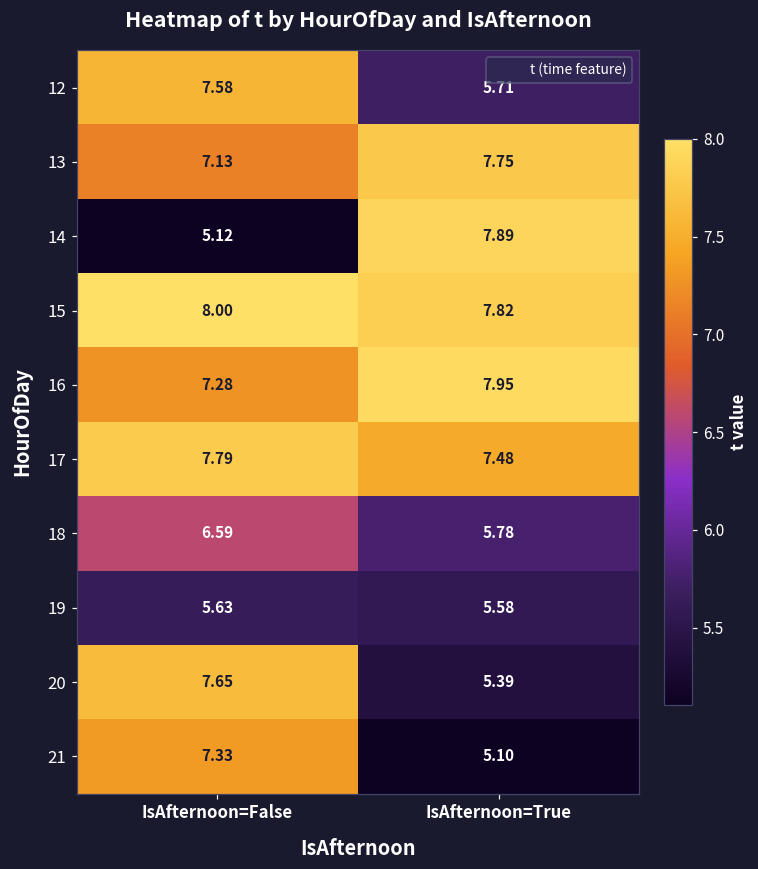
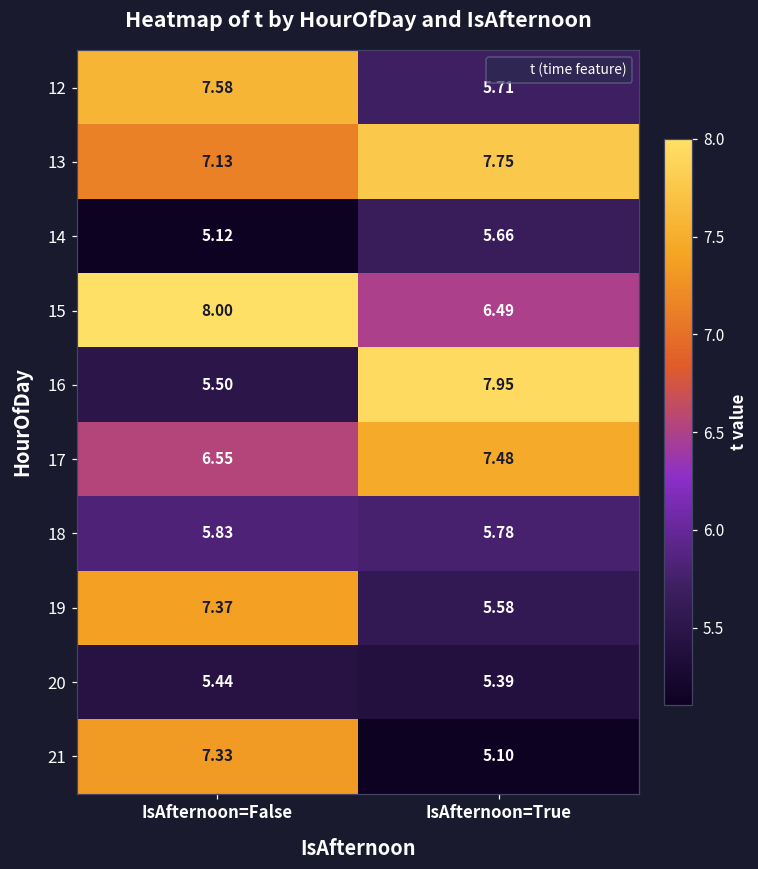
  {
    "12": {
      "IsAfternoon=False": 7.58
    },
    "13": {
      "IsAfternoon=False": 7.13,
      "IsAfternoon=True": 7.75
    },
    "14": {
      "IsAfternoon=False": 5.12,
-     "IsAfternoon=True": 7.89
+     "IsAfternoon=True": 5.66
    },
    "15": {
      "IsAfternoon=False": 8.00,
-     "IsAfternoon=True": 7.82
+     "IsAfternoon=True": 6.49
    },
    "16": {
-     "IsAfternoon=False": 7.28,
+     "IsAfternoon=False": 5.50,
      "IsAfternoon=True": 7.95
    },
    "17": {
-     "IsAfternoon=False": 7.79,
+     "IsAfternoon=False": 6.55,
      "IsAfternoon=True": 7.48
    },
    "18": {
-     "IsAfternoon=False": 6.59,
+     "IsAfternoon=False": 5.83,
      "IsAfternoon=True": 5.78
    },
    "19": {
-     "IsAfternoon=False": 5.63,
+     "IsAfternoon=False": 7.37,
      "IsAfternoon=True": 5.58
    },
    "20": {
-     "IsAfternoon=False": 7.65,
+     "IsAfternoon=False": 5.44,
      "IsAfternoon=True": 5.39
    },
    "21": {
      "IsAfternoon=False": 7.33,
      "IsAfternoon=True": 5.10
    }
  }
